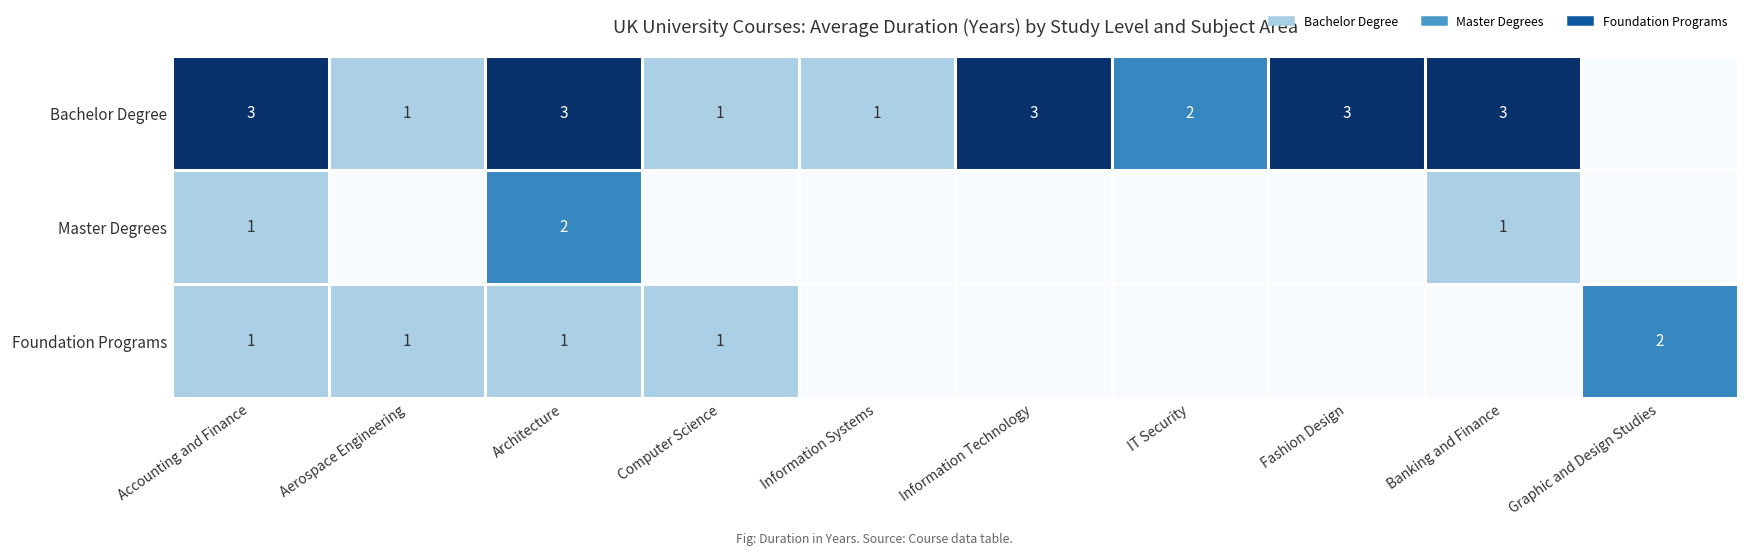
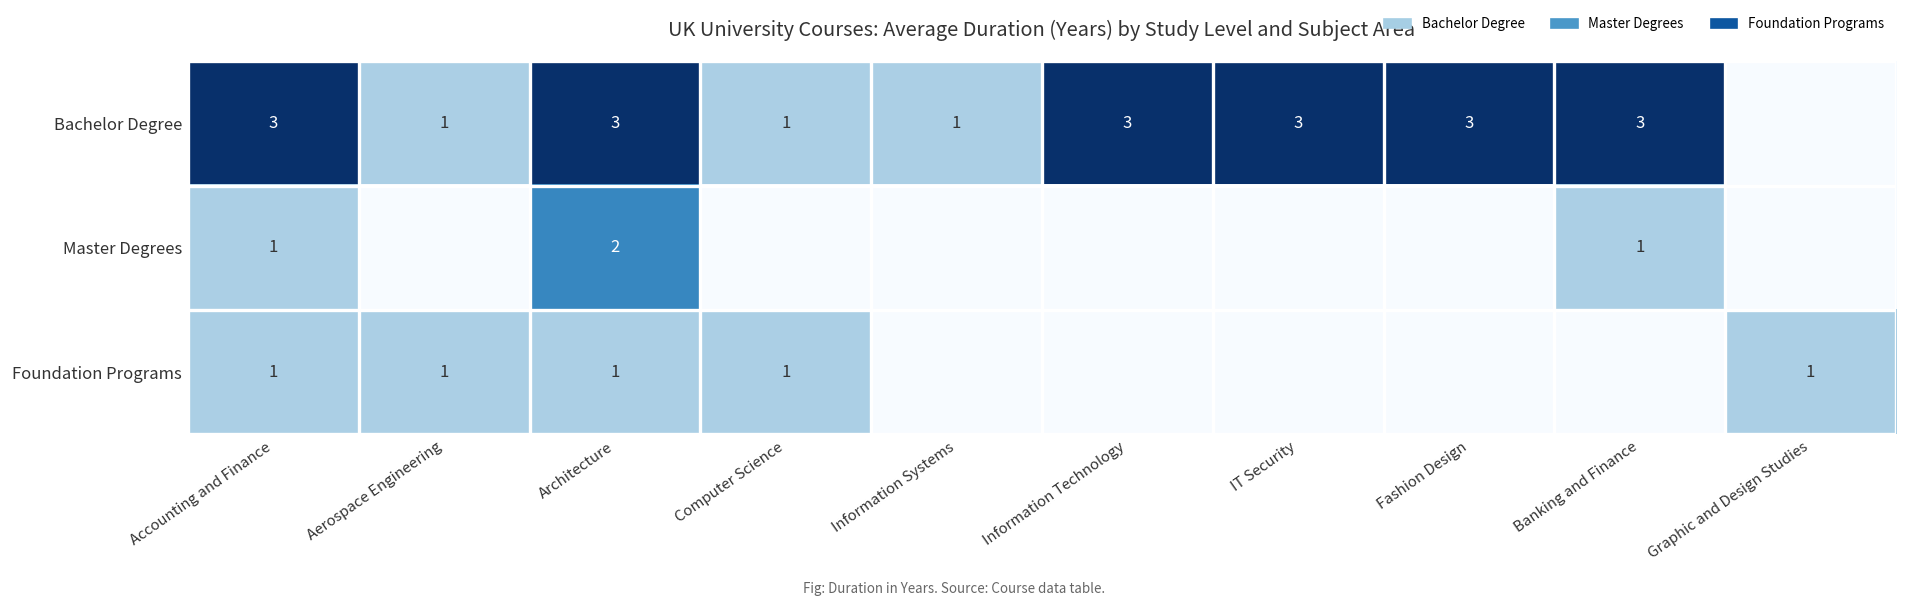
  {
    "Bachelor Degree": {
      "Accounting and Finance": 3,
      "Aerospace Engineering": 1,
      "Architecture": 3,
      "Computer Science": 1,
      "Information Systems": 1,
      "Information Technology": 3,
-     "IT Security": 2,
+     "IT Security": 3,
      "Fashion Design": 3,
      "Banking and Finance": 3
    },
    "Master Degrees": {
      "Accounting and Finance": 1,
      "Architecture": 2,
      "Banking and Finance": 1
    },
    "Foundation Programs": {
      "Accounting and Finance": 1,
      "Aerospace Engineering": 1,
      "Architecture": 1,
      "Computer Science": 1,
-     "Graphic and Design Studies": 2
+     "Graphic and Design Studies": 1
    }
  }
